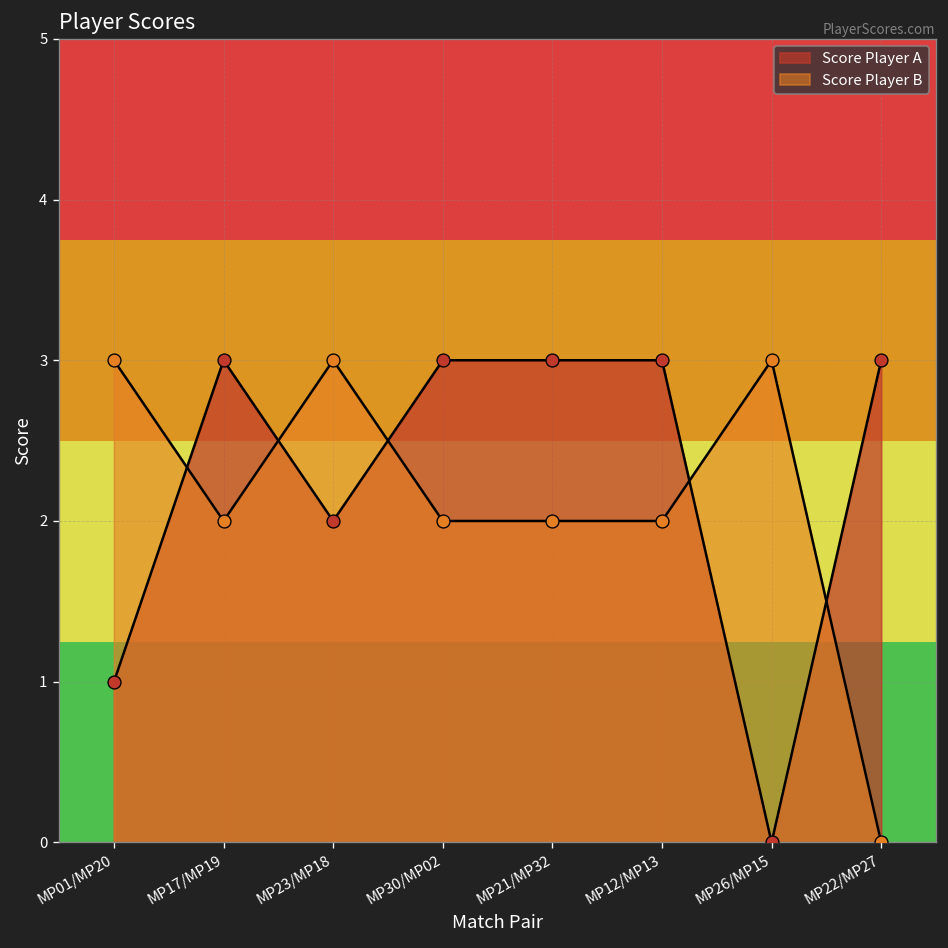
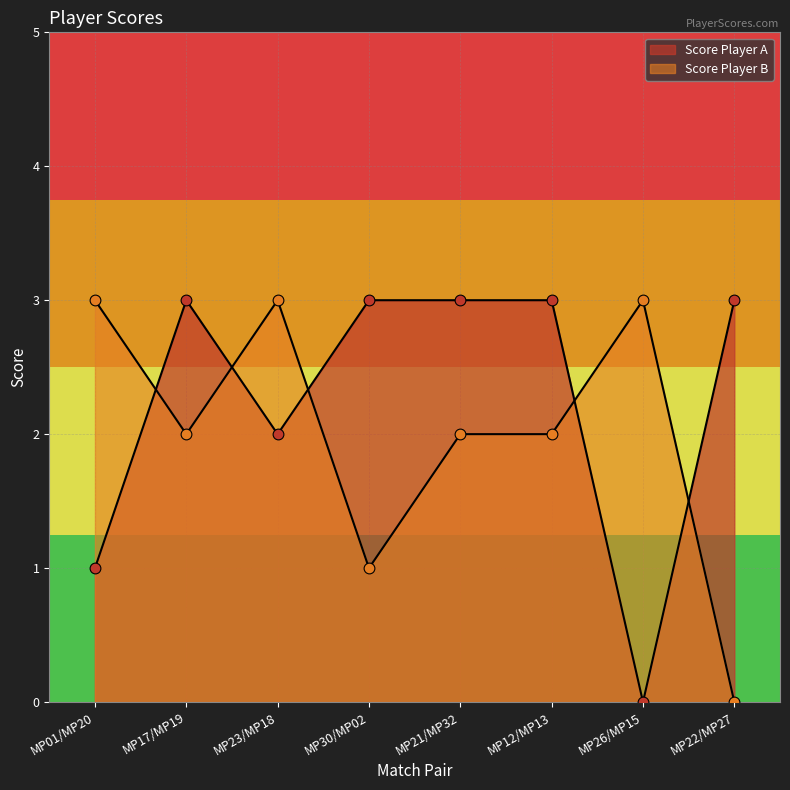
  {
    "Score Player A": {
      "MP01/MP20": 1,
      "MP17/MP19": 3,
      "MP23/MP18": 2,
      "MP30/MP02": 3,
      "MP21/MP32": 3,
      "MP12/MP13": 3,
      "MP26/MP15": 0,
      "MP22/MP27": 3
    },
    "Score Player B": {
      "MP01/MP20": 3,
      "MP17/MP19": 2,
      "MP23/MP18": 3,
-     "MP30/MP02": 2,
+     "MP30/MP02": 1,
      "MP21/MP32": 2,
      "MP12/MP13": 2,
      "MP26/MP15": 3,
      "MP22/MP27": 0
    }
  }
